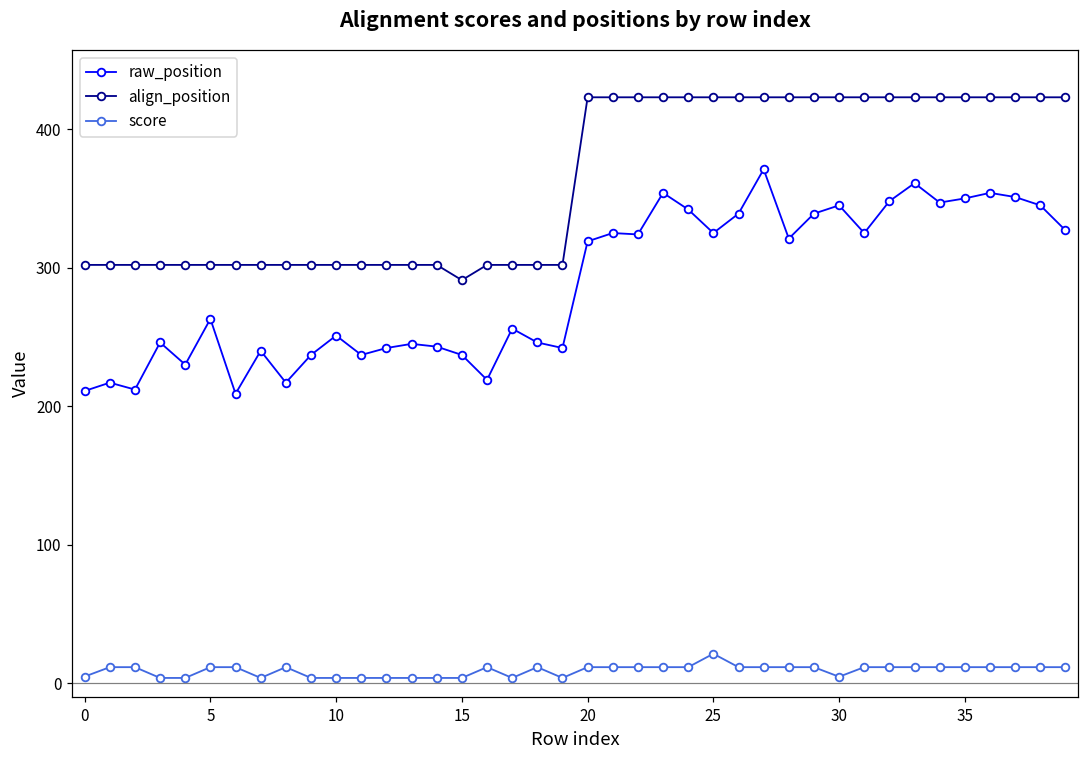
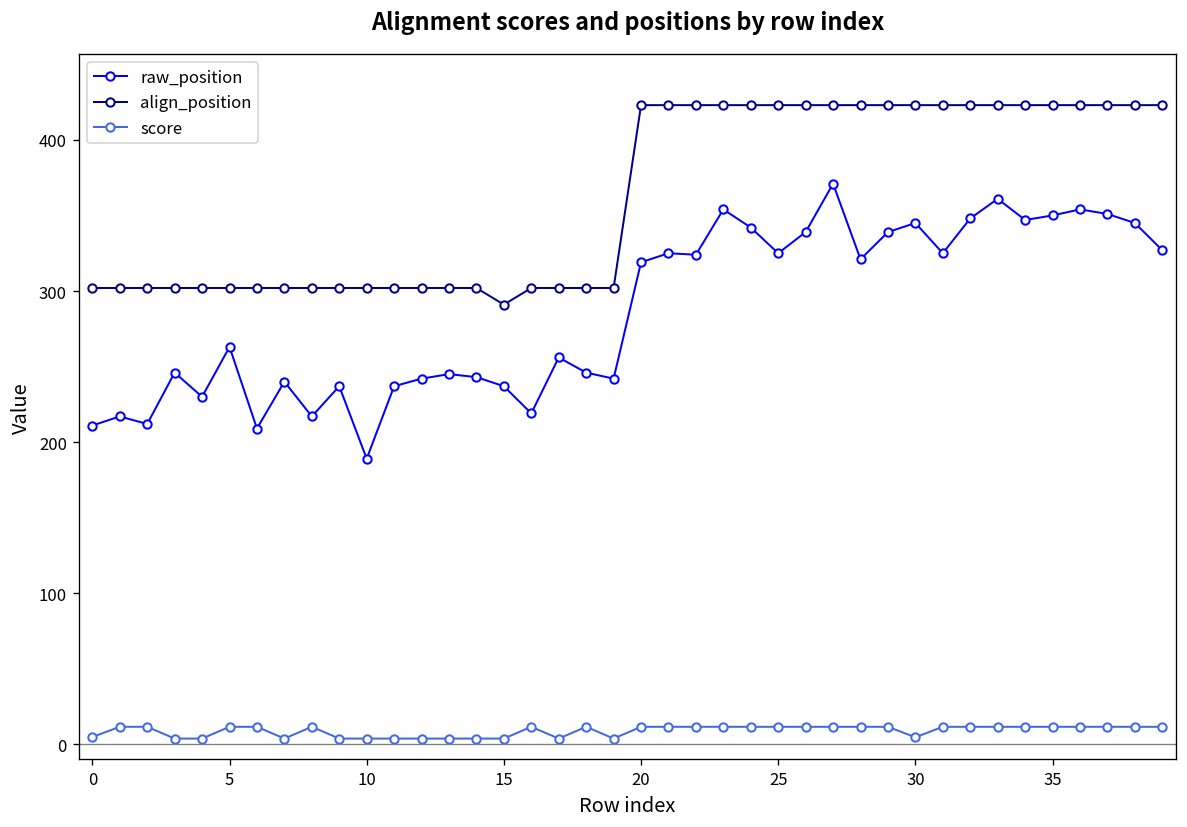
  {
    "raw_position": {
      "0": 211,
      "5": 263,
-     "10": 251,
+     "10": 189,
      "15": 237,
      "20": 319,
      "25": 325,
      "30": 345,
      "35": 350
    },
    "align_position": {
      "0": 302,
      "5": 302,
      "10": 302,
      "15": 291,
      "20": 423,
      "25": 423,
      "30": 423,
      "35": 423
    },
    "score": {
      "0": 5,
      "5": 12,
      "10": 4,
      "15": 4,
      "20": 12,
-     "25": 21,
+     "25": 12,
      "30": 5,
      "35": 12
    }
  }
